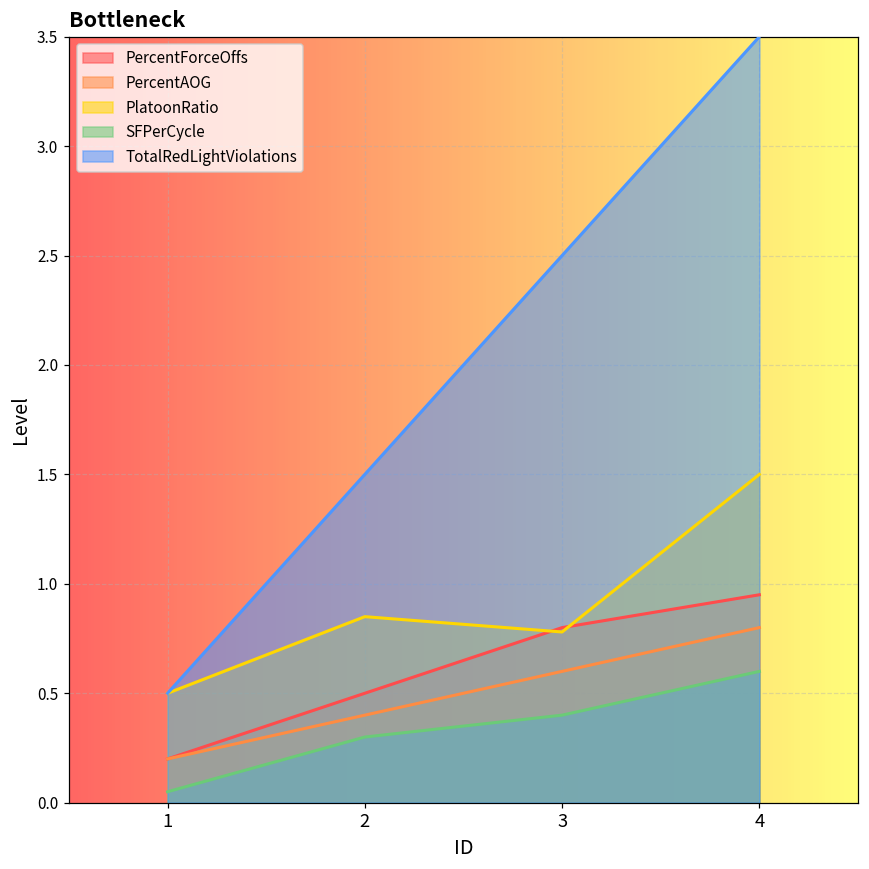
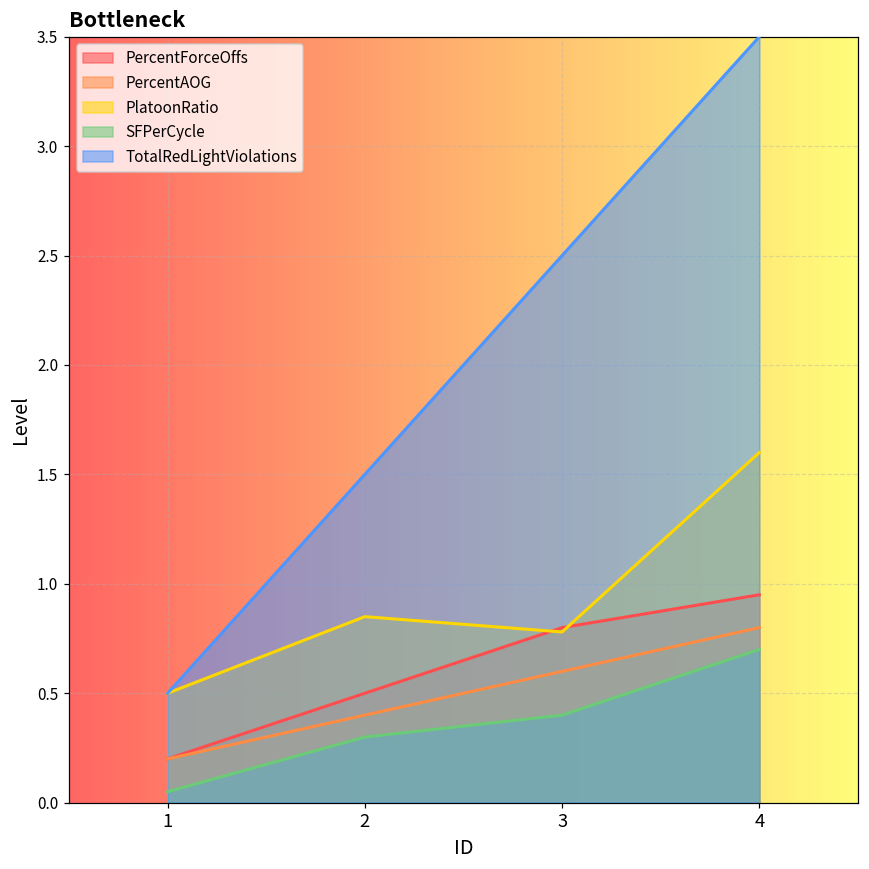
  {
    "PlatoonRatio": {
      "2": 0.85,
      "3": 0.78,
-     "4": 1.5
+     "4": 1.6
    },
    "SFPerCycle": {
      "1": 0.05,
      "2": 0.3,
      "3": 0.4,
-     "4": 0.6
+     "4": 0.7
    },
    "TotalRedLightViolations": {
      "2": 1.5,
      "3": 2.5,
      "4": 3.5
    }
  }
